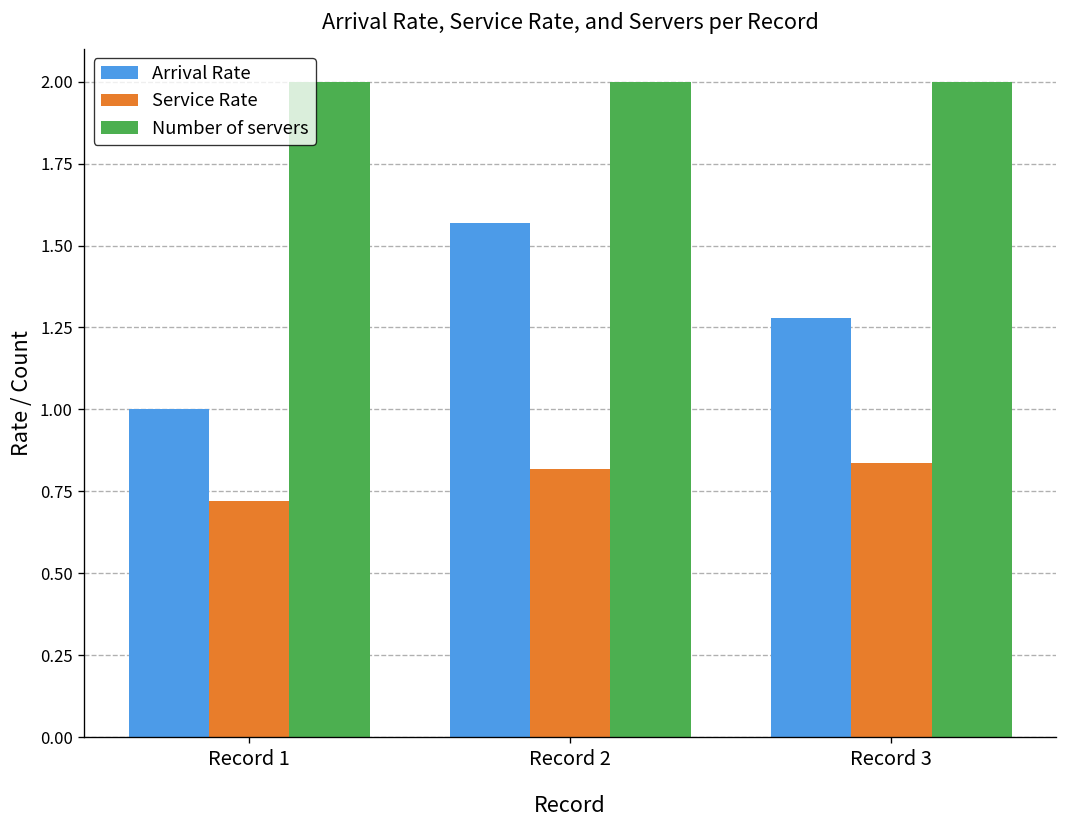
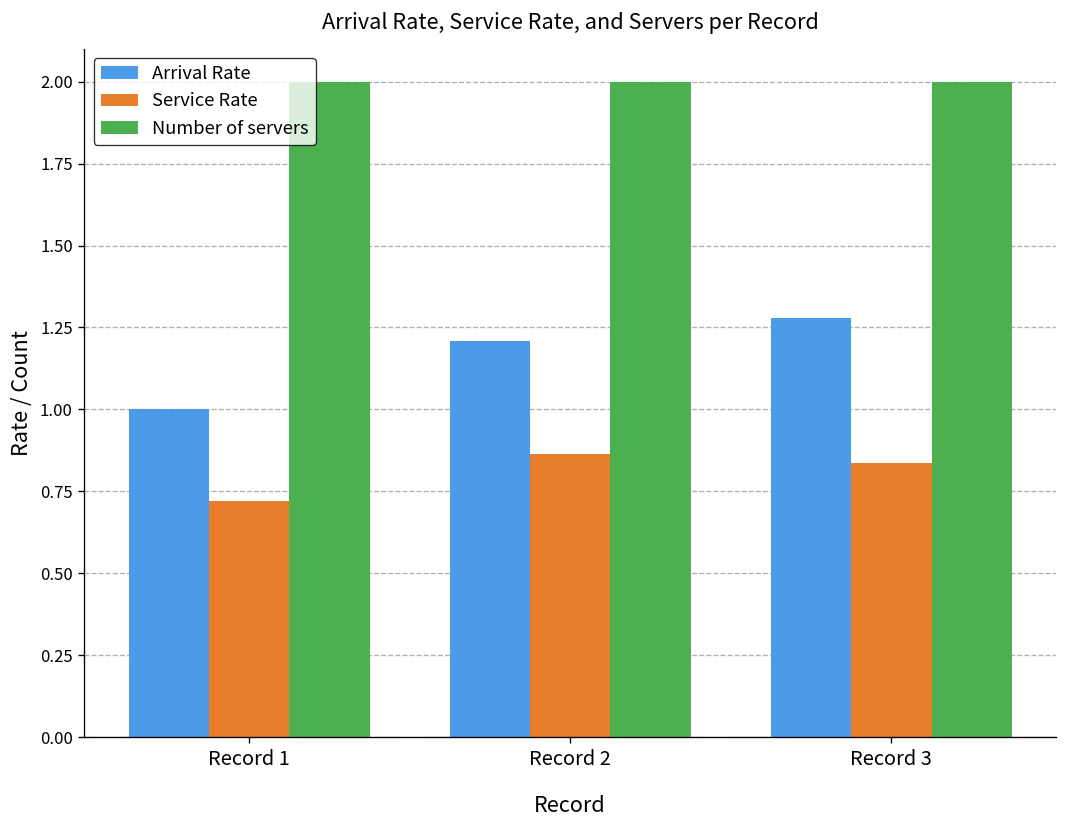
  {
    "Arrival Rate": {
      "Record 1": 1.00,
-     "Record 2": 1.57,
+     "Record 2": 1.21,
      "Record 3": 1.28
    },
    "Service Rate": {
      "Record 1": 0.72,
-     "Record 2": 0.82,
+     "Record 2": 0.86,
      "Record 3": 0.84
    },
    "Number of servers": {
      "Record 1": 2.00,
      "Record 2": 2.00,
      "Record 3": 2.00
    }
  }
